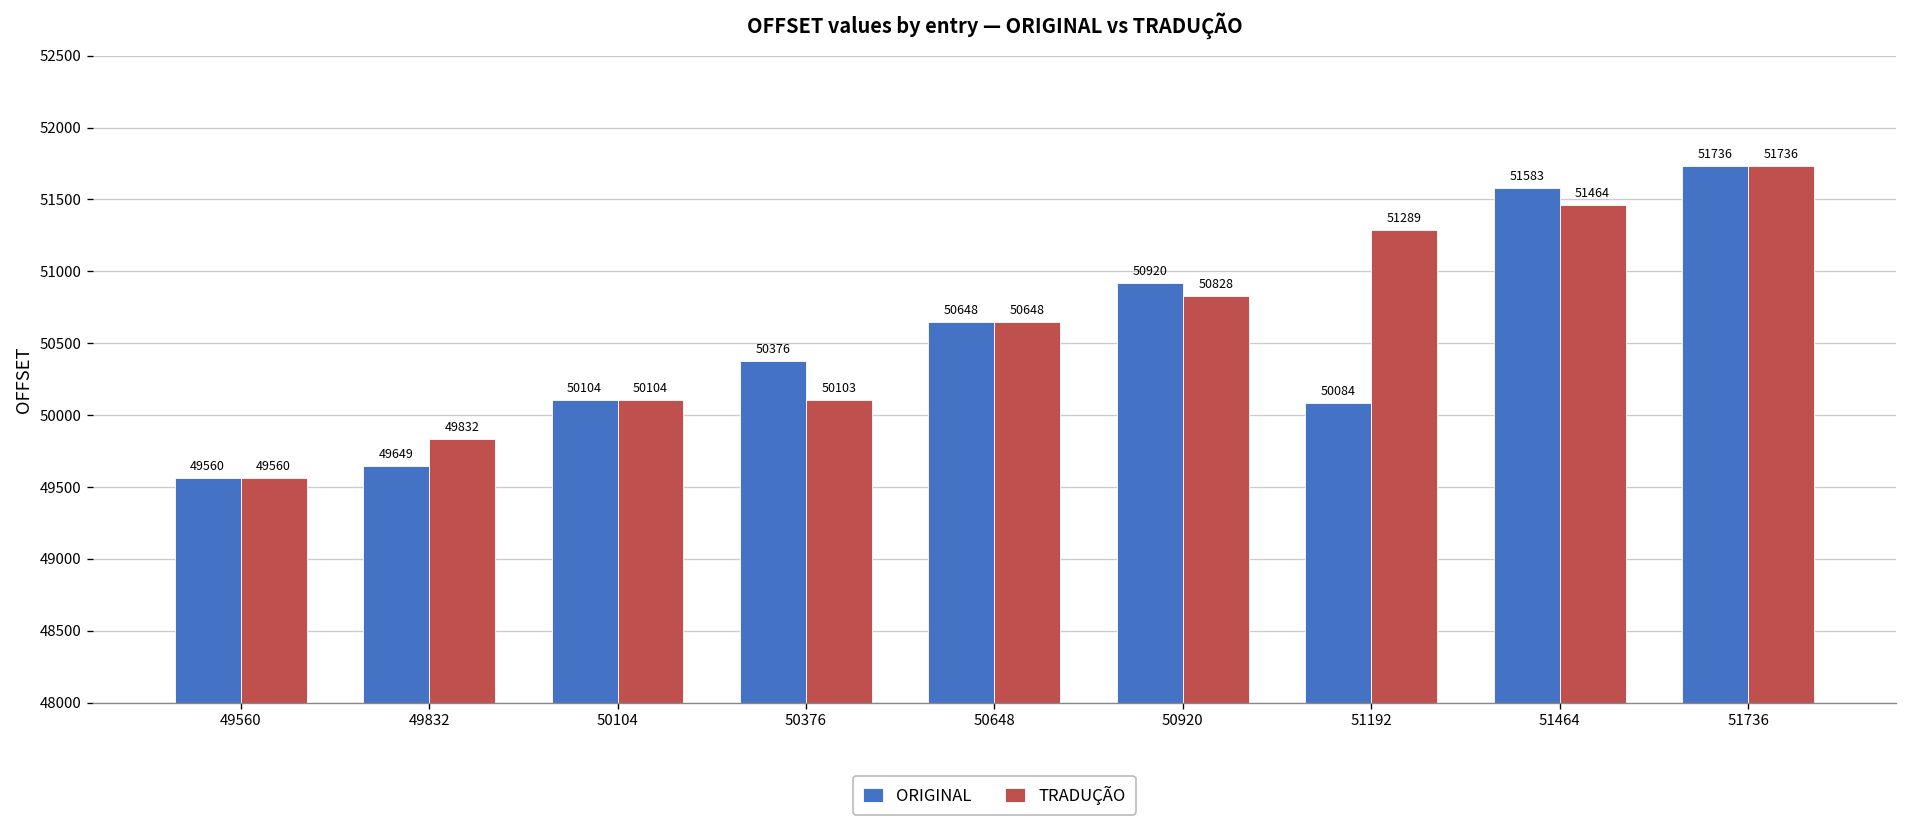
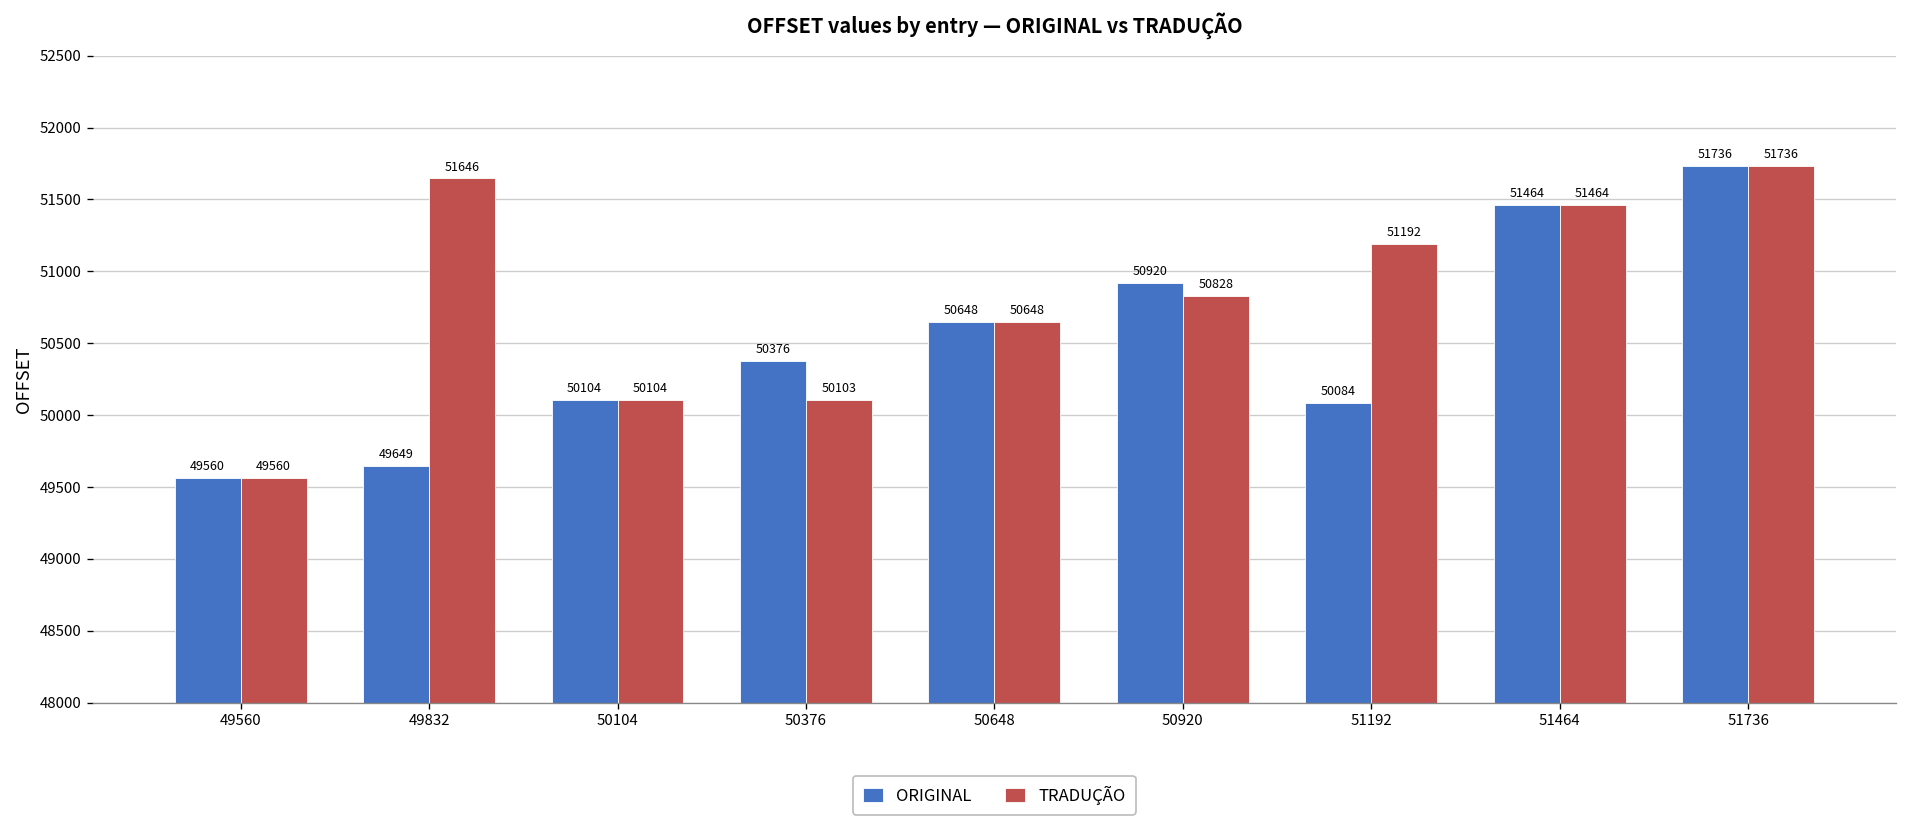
  {
    "ORIGINAL": {
      "49560": 49560,
      "49832": 49649,
      "50104": 50104,
      "50376": 50376,
      "50648": 50648,
      "50920": 50920,
      "51192": 50084,
-     "51464": 51583,
+     "51464": 51464,
      "51736": 51736
    },
    "TRADUÇÃO": {
      "49560": 49560,
-     "49832": 49832,
+     "49832": 51646,
      "50104": 50104,
      "50376": 50103,
      "50648": 50648,
      "50920": 50828,
-     "51192": 51289,
+     "51192": 51192,
      "51464": 51464,
      "51736": 51736
    }
  }
